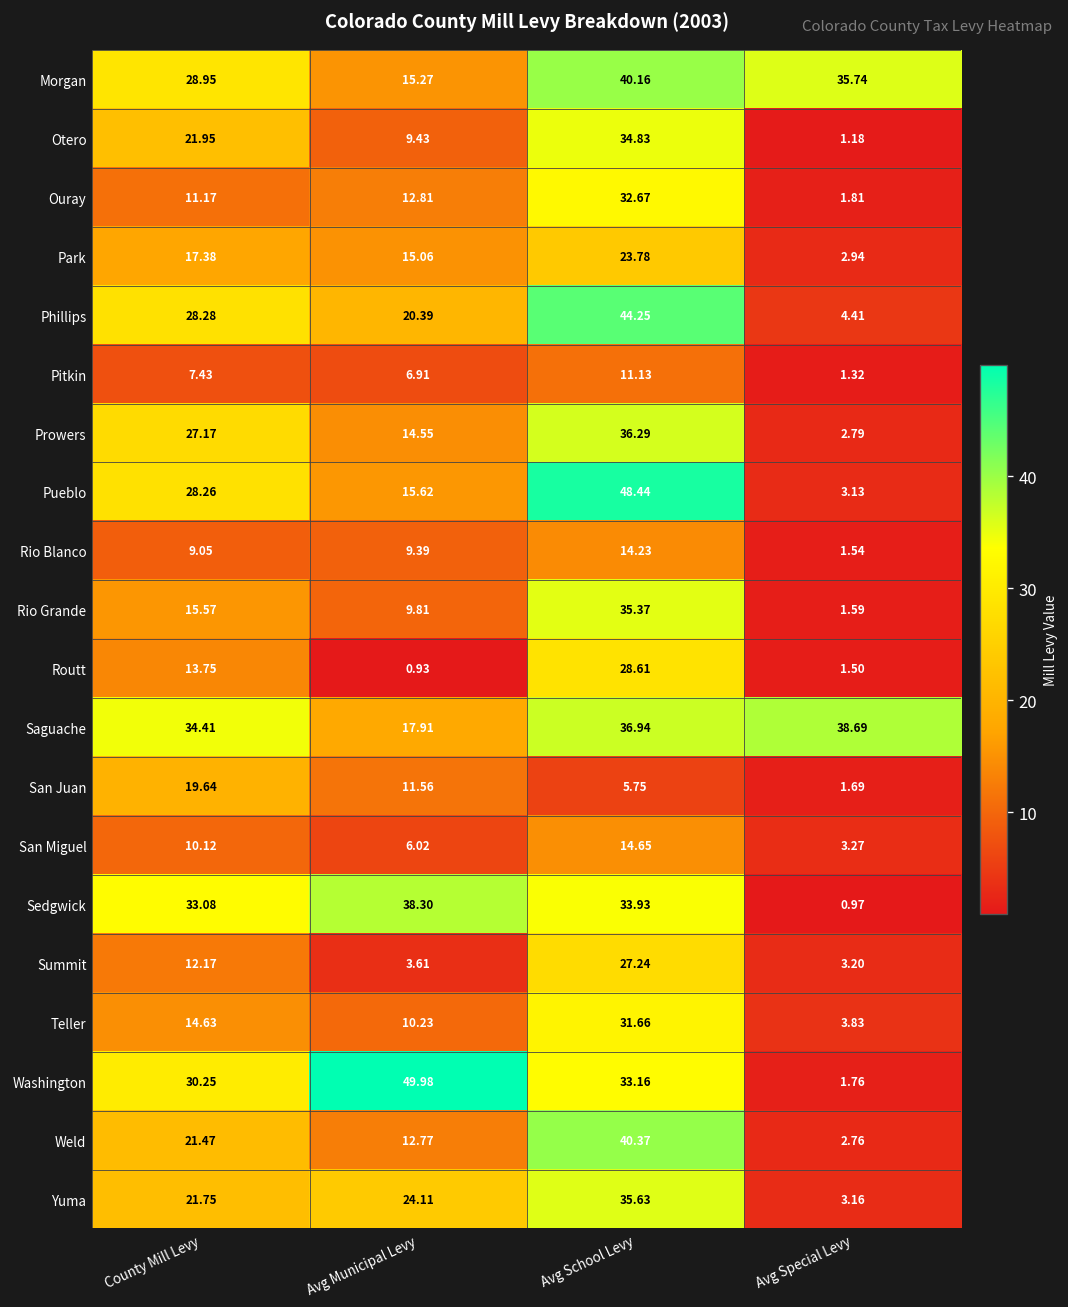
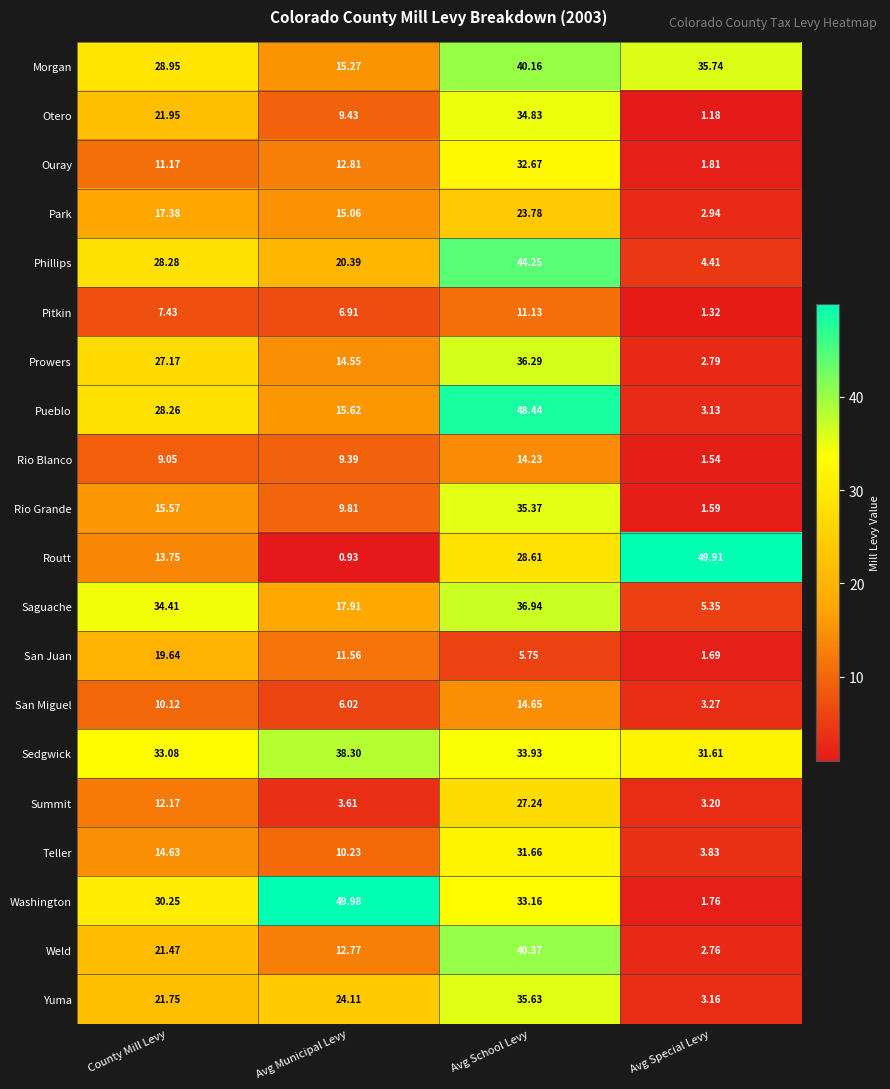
  {
    "Morgan": {
      "County Mill Levy": 28.95,
      "Avg Municipal Levy": 15.27,
      "Avg School Levy": 40.16,
      "Avg Special Levy": 35.74
    },
    "Otero": {
      "County Mill Levy": 21.95,
      "Avg Municipal Levy": 9.43,
      "Avg School Levy": 34.83,
      "Avg Special Levy": 1.18
    },
    "Ouray": {
      "County Mill Levy": 11.17,
      "Avg Municipal Levy": 12.81,
      "Avg School Levy": 32.67,
      "Avg Special Levy": 1.81
    },
    "Park": {
      "County Mill Levy": 17.38,
      "Avg Municipal Levy": 15.06,
      "Avg School Levy": 23.78,
      "Avg Special Levy": 2.94
    },
    "Phillips": {
      "County Mill Levy": 28.28,
      "Avg Municipal Levy": 20.39,
      "Avg School Levy": 44.25,
      "Avg Special Levy": 4.41
    },
    "Pitkin": {
      "County Mill Levy": 7.43,
      "Avg Municipal Levy": 6.91,
      "Avg School Levy": 11.13,
      "Avg Special Levy": 1.32
    },
    "Prowers": {
      "County Mill Levy": 27.17,
      "Avg Municipal Levy": 14.55,
      "Avg School Levy": 36.29,
      "Avg Special Levy": 2.79
    },
    "Pueblo": {
      "County Mill Levy": 28.26,
      "Avg Municipal Levy": 15.62,
      "Avg School Levy": 48.44,
      "Avg Special Levy": 3.13
    },
    "Rio Blanco": {
      "County Mill Levy": 9.05,
      "Avg Municipal Levy": 9.39,
      "Avg School Levy": 14.23,
      "Avg Special Levy": 1.54
    },
    "Rio Grande": {
      "County Mill Levy": 15.57,
      "Avg Municipal Levy": 9.81,
      "Avg School Levy": 35.37,
      "Avg Special Levy": 1.59
    },
    "Routt": {
      "County Mill Levy": 13.75,
      "Avg Municipal Levy": 0.93,
      "Avg School Levy": 28.61,
-     "Avg Special Levy": 1.50
+     "Avg Special Levy": 49.91
    },
    "Saguache": {
      "County Mill Levy": 34.41,
      "Avg Municipal Levy": 17.91,
      "Avg School Levy": 36.94,
-     "Avg Special Levy": 38.69
+     "Avg Special Levy": 5.35
    },
    "San Juan": {
      "County Mill Levy": 19.64,
      "Avg Municipal Levy": 11.56,
      "Avg School Levy": 5.75,
      "Avg Special Levy": 1.69
    },
    "San Miguel": {
      "County Mill Levy": 10.12,
      "Avg Municipal Levy": 6.02,
      "Avg School Levy": 14.65,
      "Avg Special Levy": 3.27
    },
    "Sedgwick": {
      "County Mill Levy": 33.08,
      "Avg Municipal Levy": 38.30,
      "Avg School Levy": 33.93,
-     "Avg Special Levy": 0.97
+     "Avg Special Levy": 31.61
    },
    "Summit": {
      "County Mill Levy": 12.17,
      "Avg Municipal Levy": 3.61,
      "Avg School Levy": 27.24,
      "Avg Special Levy": 3.20
    },
    "Teller": {
      "County Mill Levy": 14.63,
      "Avg Municipal Levy": 10.23,
      "Avg School Levy": 31.66,
      "Avg Special Levy": 3.83
    },
    "Washington": {
      "County Mill Levy": 30.25,
      "Avg Municipal Levy": 49.98,
      "Avg School Levy": 33.16,
      "Avg Special Levy": 1.76
    },
    "Weld": {
      "County Mill Levy": 21.47,
      "Avg Municipal Levy": 12.77,
      "Avg School Levy": 40.37,
      "Avg Special Levy": 2.76
    },
    "Yuma": {
      "County Mill Levy": 21.75,
      "Avg Municipal Levy": 24.11,
      "Avg School Levy": 35.63,
      "Avg Special Levy": 3.16
    }
  }
